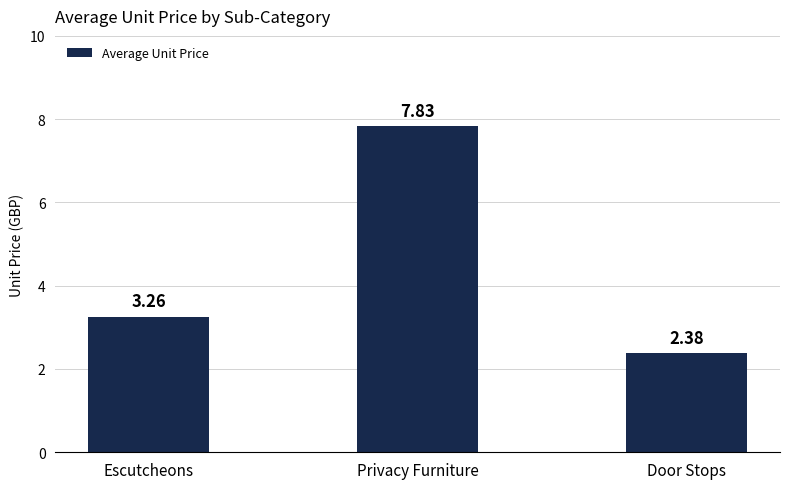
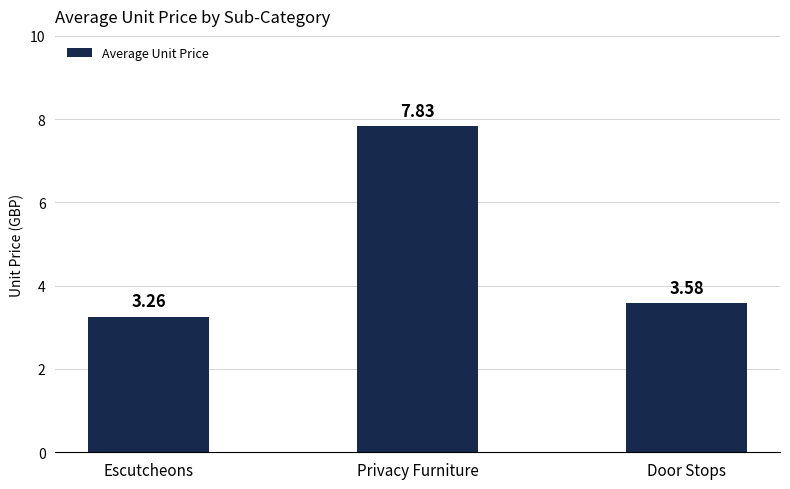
  {
    "Escutcheons": 3.26,
    "Privacy Furniture": 7.83,
-   "Door Stops": 2.38
+   "Door Stops": 3.58
  }
